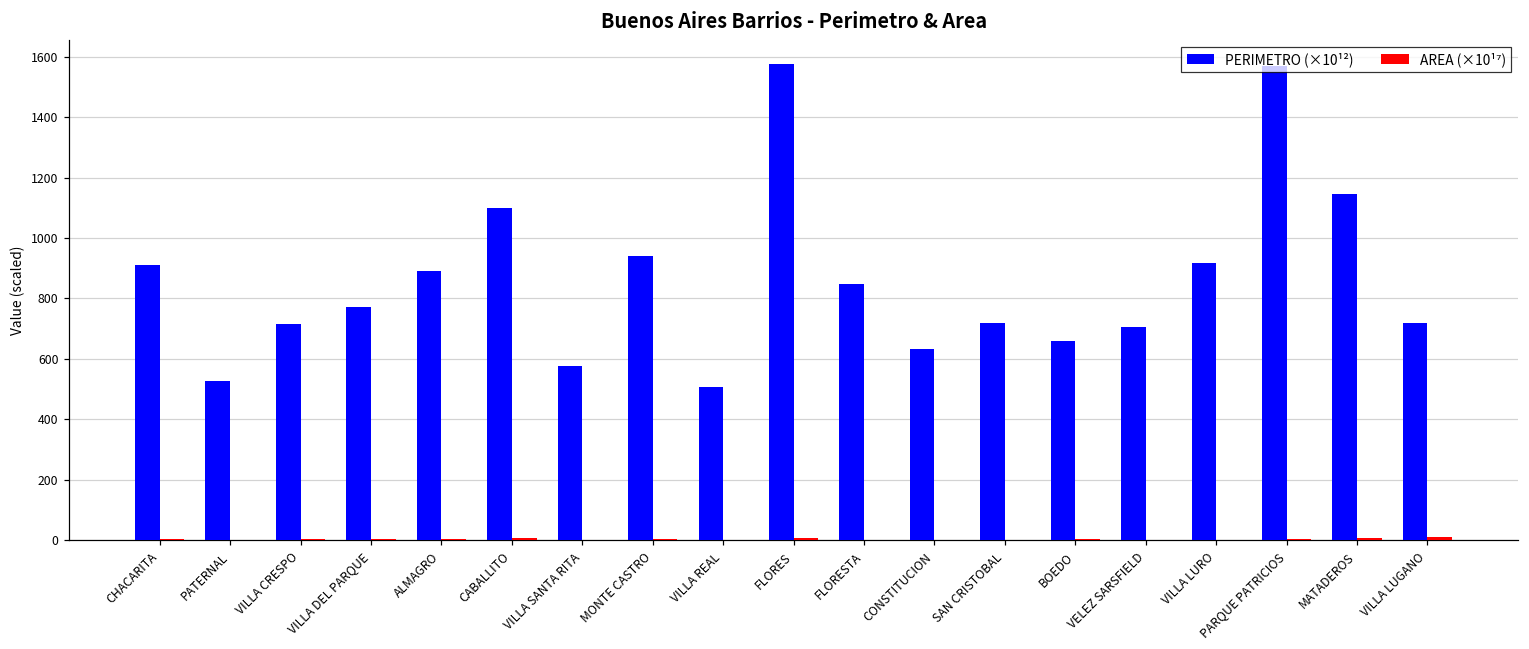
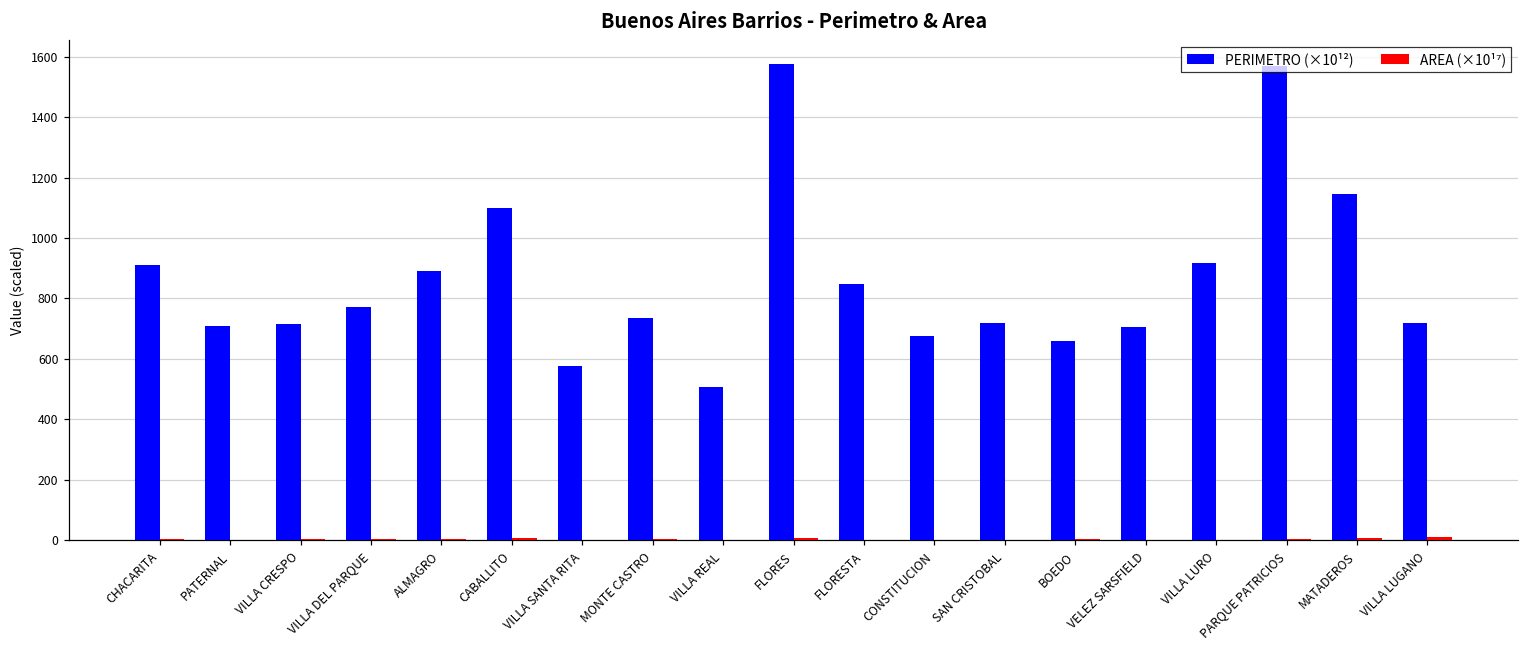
  {
    "PERIMETRO (×10¹²)": {
      "CHACARITA": 910,
-     "PATERNAL": 530,
+     "PATERNAL": 710,
      "VILLA CRESPO": 720,
      "VILLA DEL PARQUE": 770,
      "ALMAGRO": 890,
      "CABALLITO": 1100,
      "VILLA SANTA RITA": 580,
-     "MONTE CASTRO": 940,
+     "MONTE CASTRO": 740,
      "VILLA REAL": 510,
      "FLORES": 1580,
      "FLORESTA": 850,
-     "CONSTITUCION": 630,
+     "CONSTITUCION": 680,
      "SAN CRISTOBAL": 720,
      "BOEDO": 660,
      "VELEZ SARSFIELD": 700,
      "VILLA LURO": 920,
      "MATADEROS": 1150,
      "VILLA LUGANO": 720
    },
    "AREA (×10¹⁷)": {
      "VILLA LUGANO": 10
    }
  }
